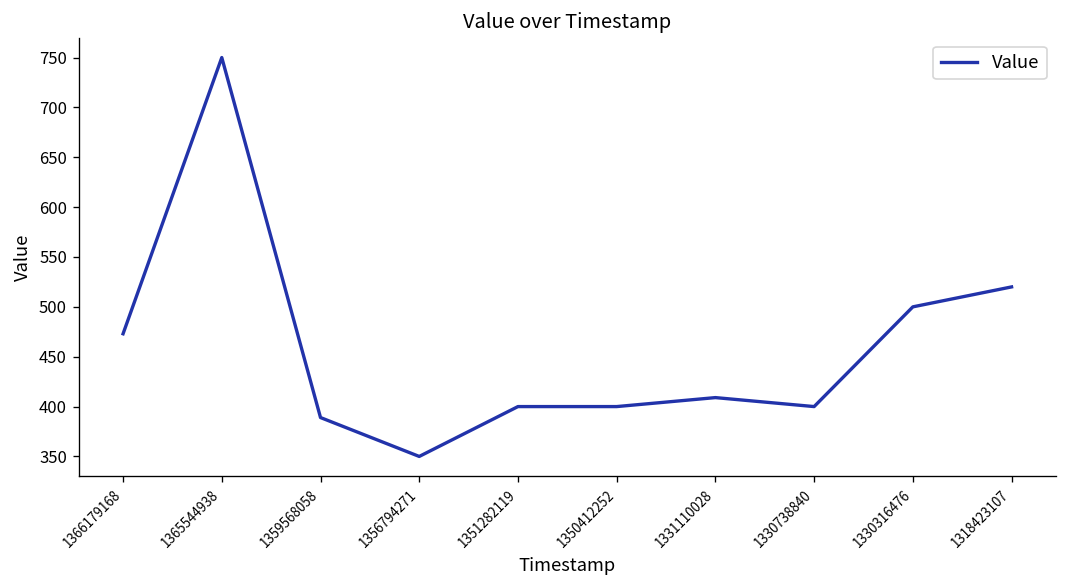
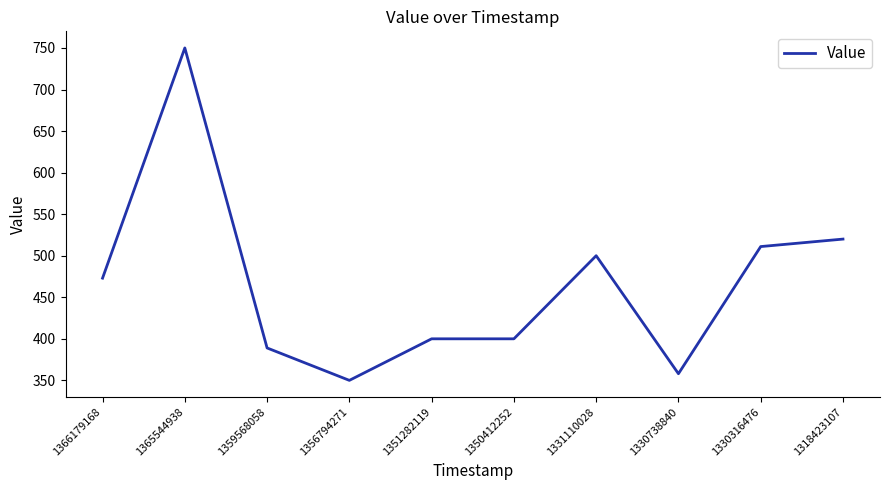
  {
    "1366179168": 470,
    "1365544938": 750,
    "1359568058": 390,
    "1356794271": 350,
    "1351282119": 400,
    "1350412252": 400,
-   "1331110028": 410,
-   "1330738840": 400,
-   "1330316476": 500,
+   "1331110028": 500,
+   "1330738840": 360,
+   "1330316476": 510,
    "1318423107": 520
  }
